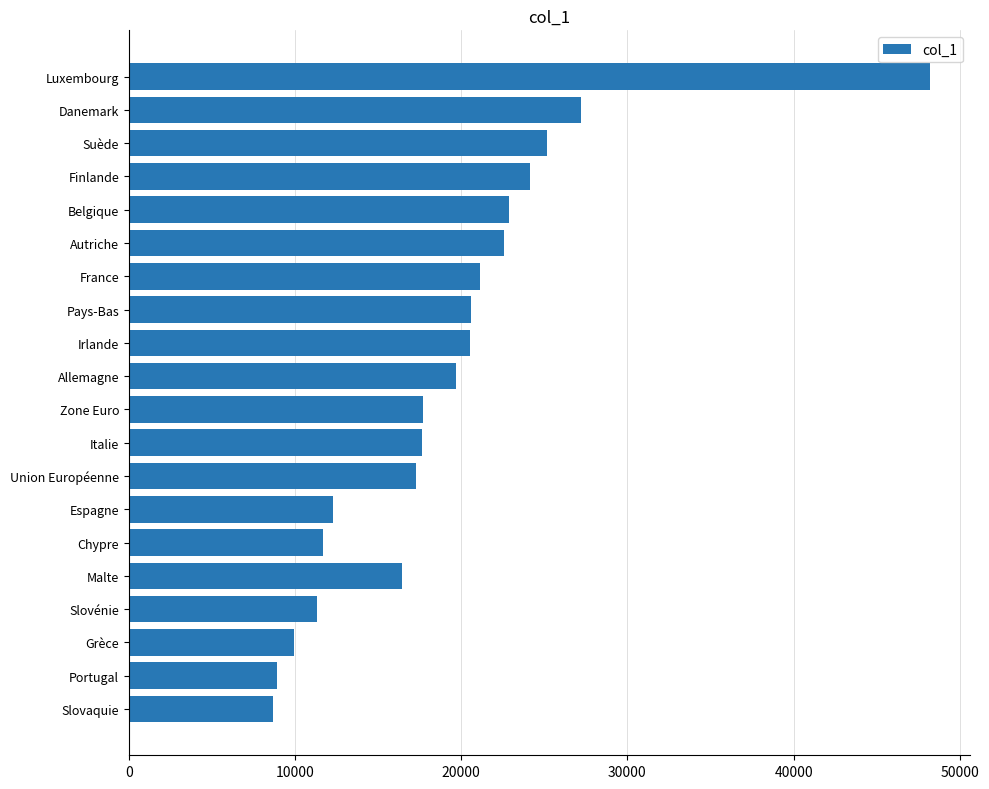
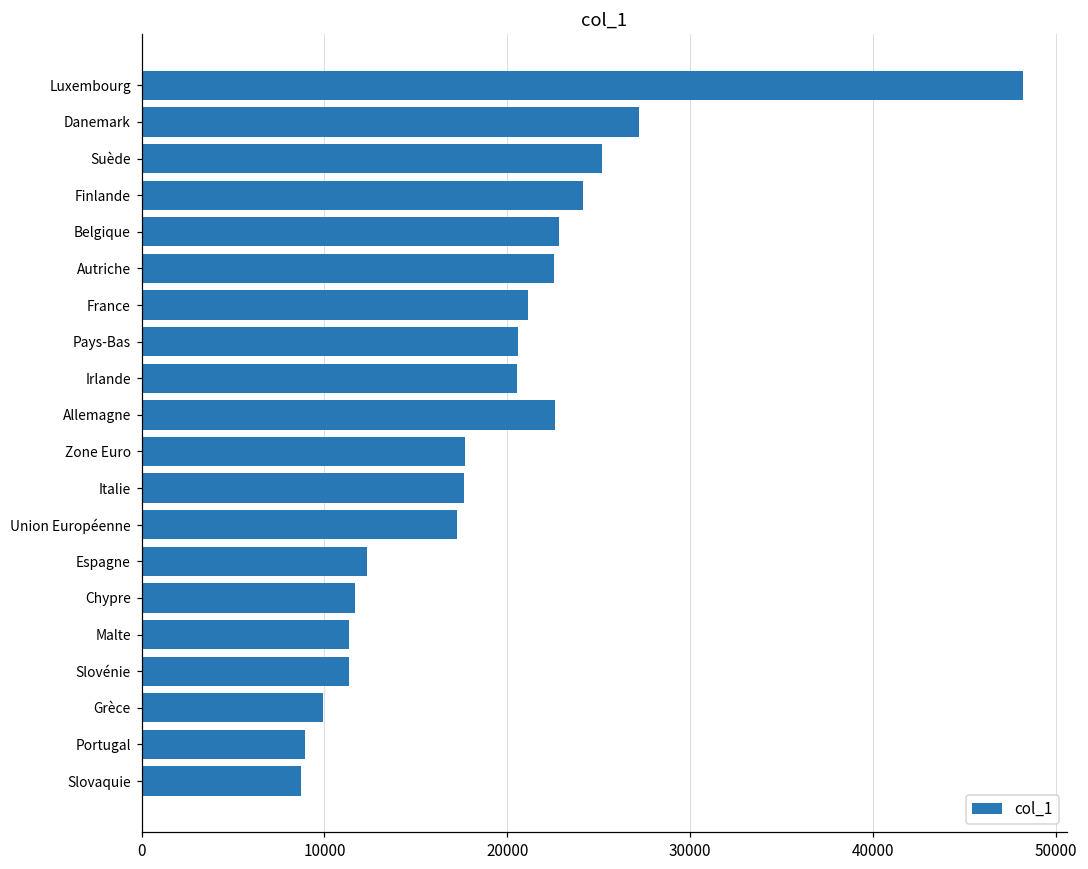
  {
    "Luxembourg": 48200,
    "Danemark": 27200,
    "Suède": 25200,
    "Finlande": 24100,
    "Belgique": 22900,
    "Autriche": 22600,
    "France": 21100,
    "Pays-Bas": 20600,
    "Irlande": 20500,
-   "Allemagne": 19700,
+   "Allemagne": 22600,
    "Zone Euro": 17700,
    "Italie": 17600,
    "Union Européenne": 17300,
    "Espagne": 12300,
    "Chypre": 11700,
-   "Malte": 16400,
+   "Malte": 11300,
    "Slovénie": 11300,
    "Grèce": 9900,
    "Portugal": 8900,
    "Slovaquie": 8700
  }
